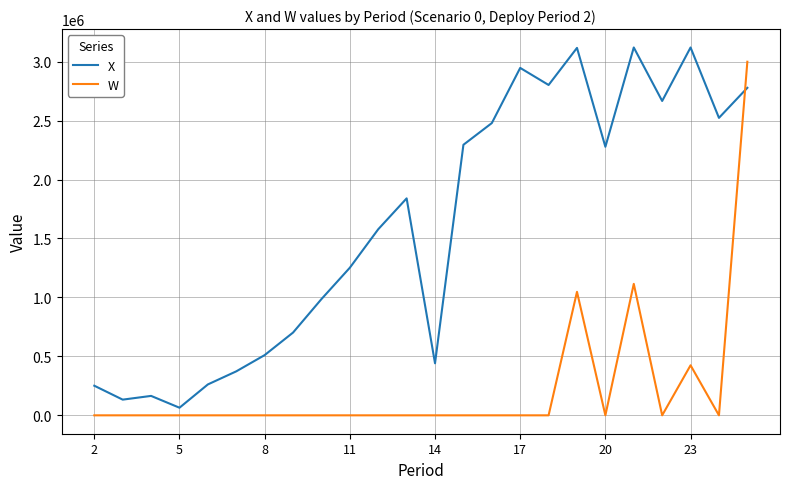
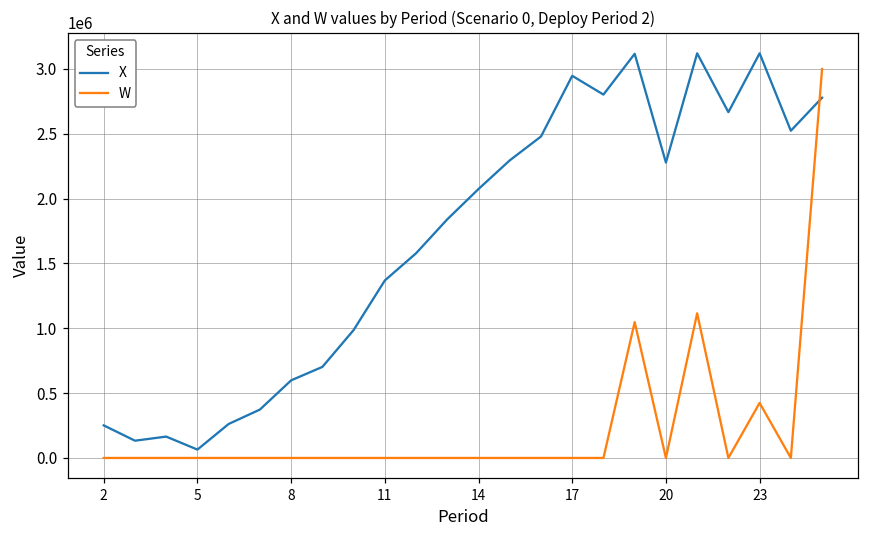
  {
    "X": {
      "2": 250000,
      "5": 60000,
-     "8": 510000,
-     "11": 1250000,
-     "14": 440000,
+     "8": 600000,
+     "11": 1370000,
+     "14": 2070000,
      "17": 2950000,
      "20": 2280000,
      "23": 3120000
    },
    "W": {
      "2": 0,
      "5": 0,
      "8": 0,
      "11": 0,
      "14": 0,
      "17": 0,
      "20": 0,
      "23": 420000
    }
  }
